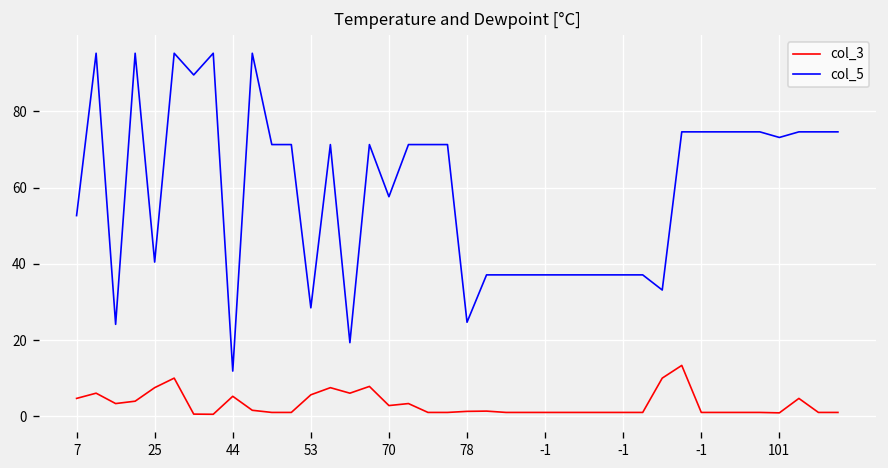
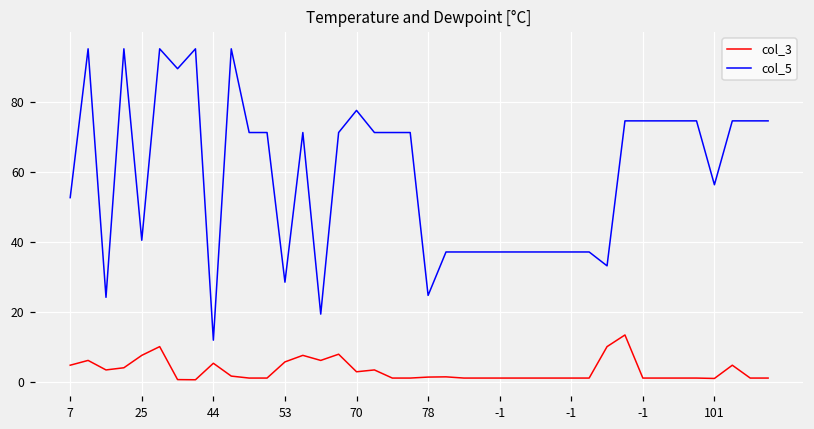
  {
    "col_3": {
      "44": 5,
      "53": 6,
      "70": 3,
      "78": 1,
      "101": 1
    },
    "col_5": {
      "44": 12,
      "53": 28,
-     "70": 58,
+     "70": 78,
      "78": 25,
-     "101": 73
+     "101": 56
    }
  }
